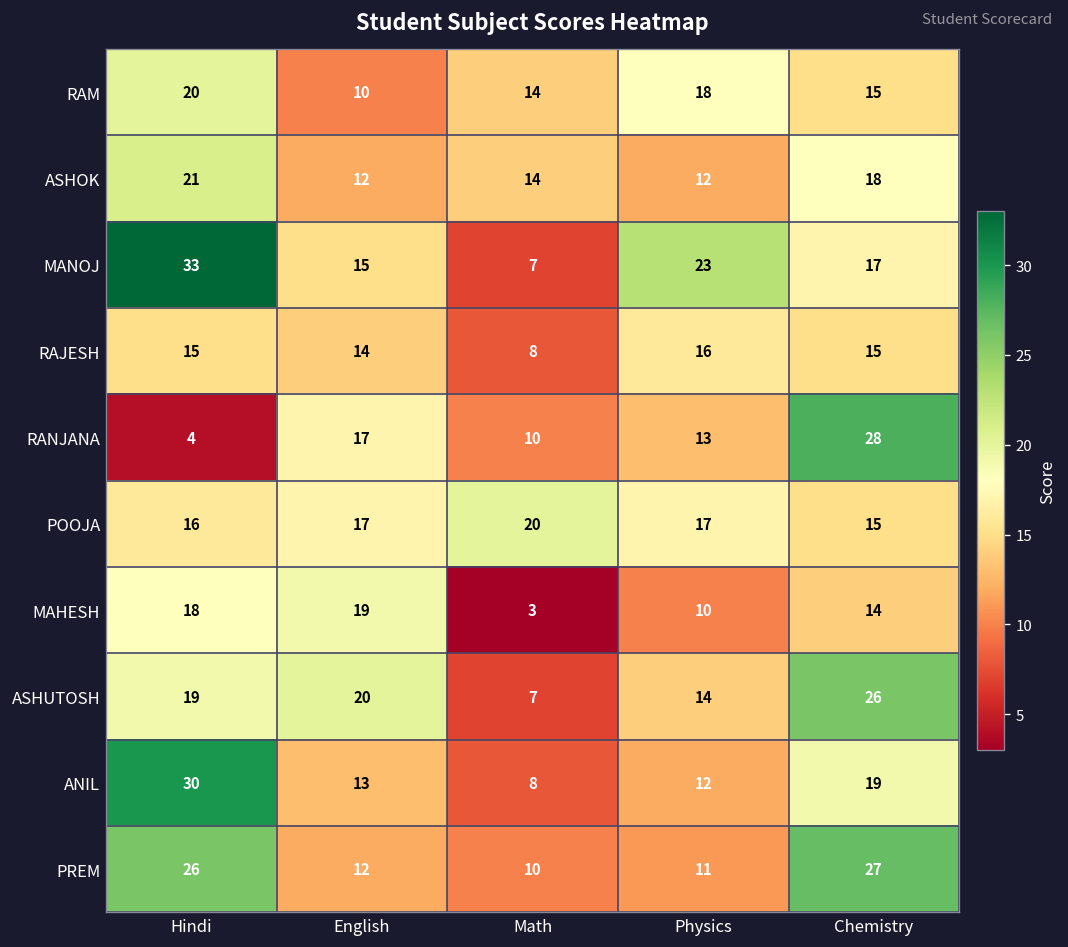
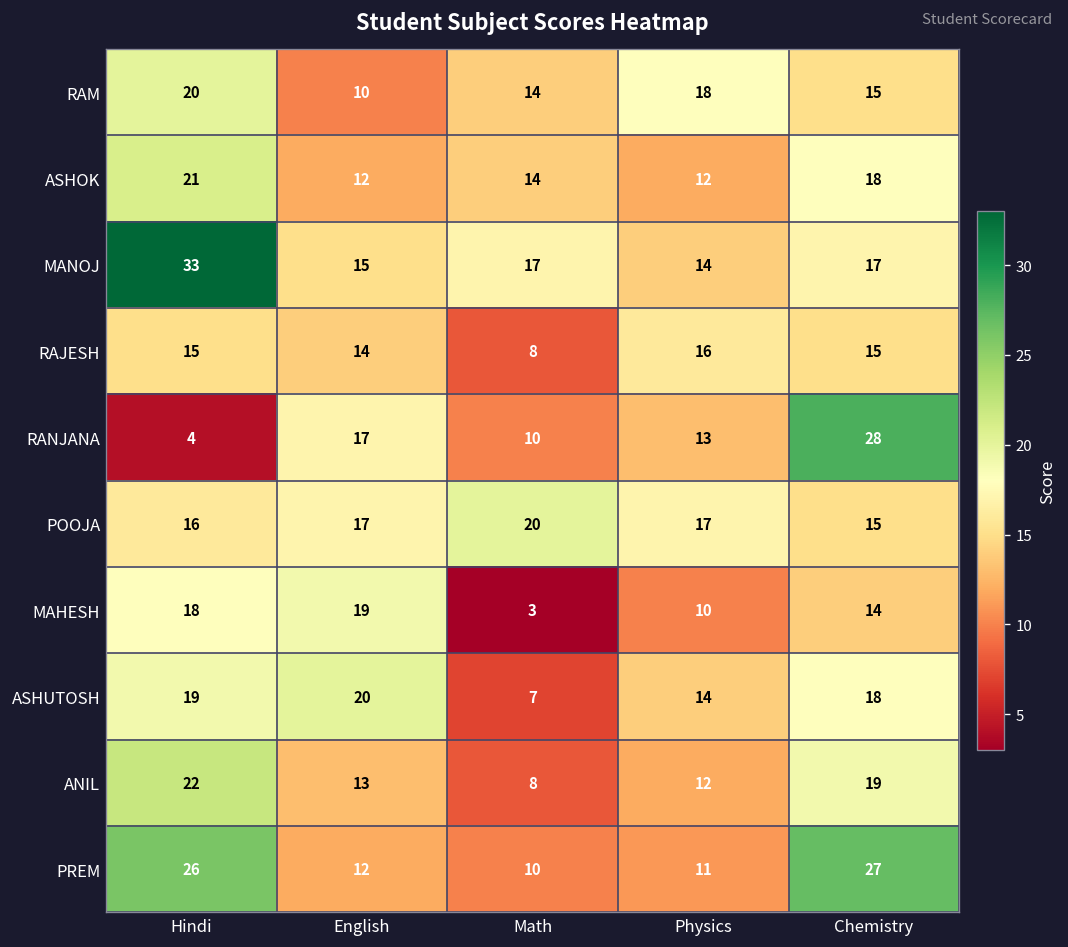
  {
    "RAM": {
      "Hindi": 20,
      "English": 10,
      "Math": 14,
      "Physics": 18,
      "Chemistry": 15
    },
    "ASHOK": {
      "Hindi": 21,
      "English": 12,
      "Math": 14,
      "Physics": 12,
      "Chemistry": 18
    },
    "MANOJ": {
      "Hindi": 33,
      "English": 15,
-     "Math": 7,
-     "Physics": 23,
+     "Math": 17,
+     "Physics": 14,
      "Chemistry": 17
    },
    "RAJESH": {
      "Hindi": 15,
      "English": 14,
      "Math": 8,
      "Physics": 16,
      "Chemistry": 15
    },
    "RANJANA": {
      "Hindi": 4,
      "English": 17,
      "Math": 10,
      "Physics": 13,
      "Chemistry": 28
    },
    "POOJA": {
      "Hindi": 16,
      "English": 17,
      "Math": 20,
      "Physics": 17,
      "Chemistry": 15
    },
    "MAHESH": {
      "Hindi": 18,
      "English": 19,
      "Math": 3,
      "Physics": 10,
      "Chemistry": 14
    },
    "ASHUTOSH": {
      "Hindi": 19,
      "English": 20,
      "Math": 7,
      "Physics": 14,
-     "Chemistry": 26
+     "Chemistry": 18
    },
    "ANIL": {
-     "Hindi": 30,
+     "Hindi": 22,
      "English": 13,
      "Math": 8,
      "Physics": 12,
      "Chemistry": 19
    },
    "PREM": {
      "Hindi": 26,
      "English": 12,
      "Math": 10,
      "Physics": 11,
      "Chemistry": 27
    }
  }
